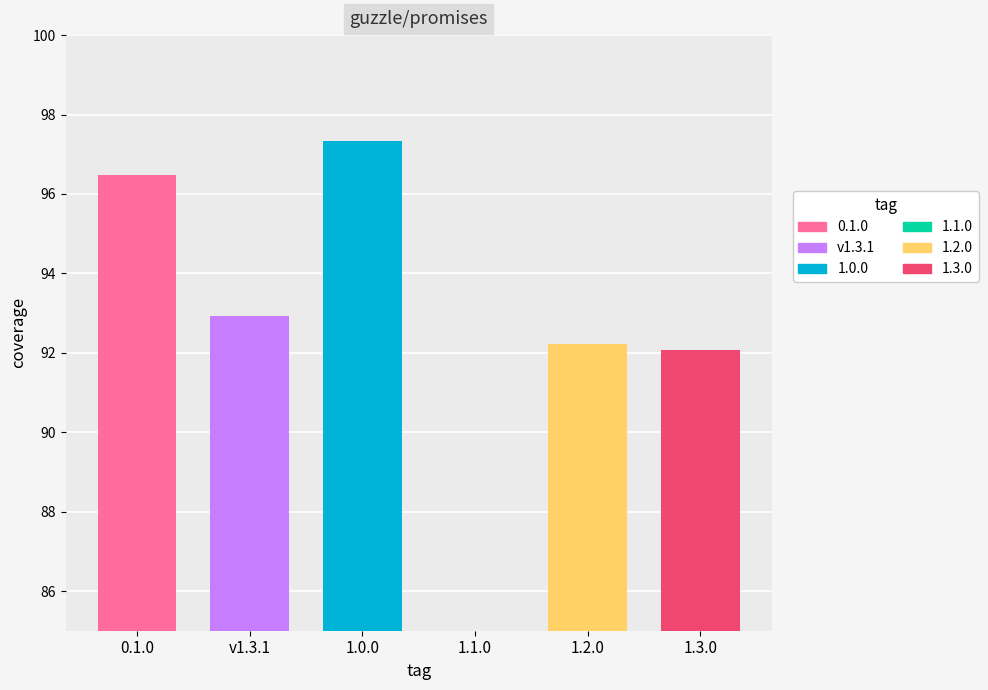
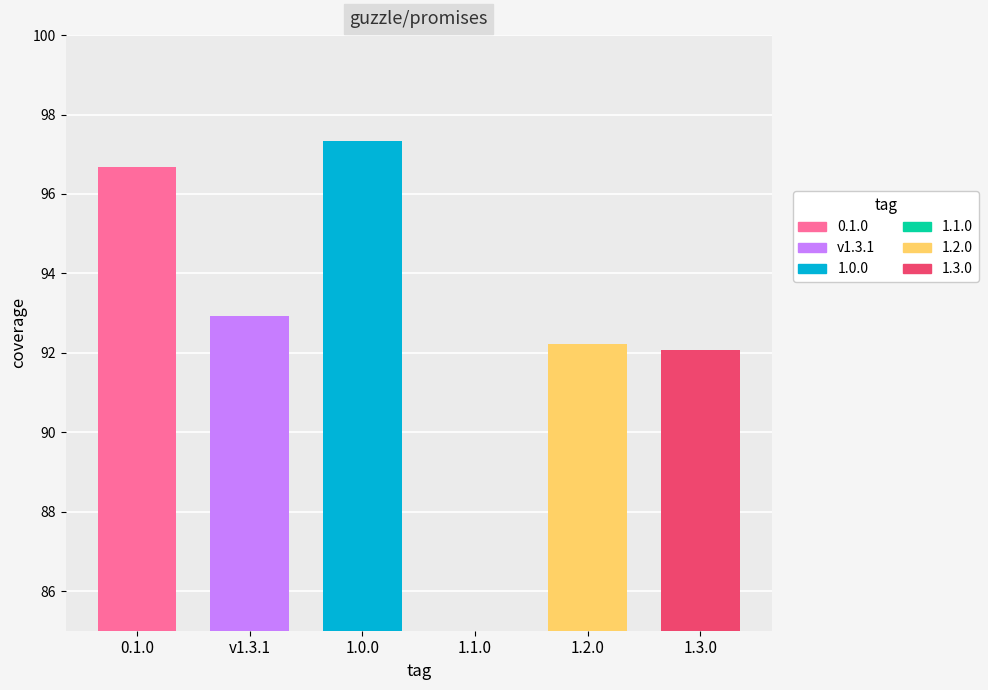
  {
-   "0.1.0": 96.5,
+   "0.1.0": 96.7,
    "v1.3.1": 92.9,
    "1.0.0": 97.3,
    "1.2.0": 92.2,
    "1.3.0": 92.1
  }
